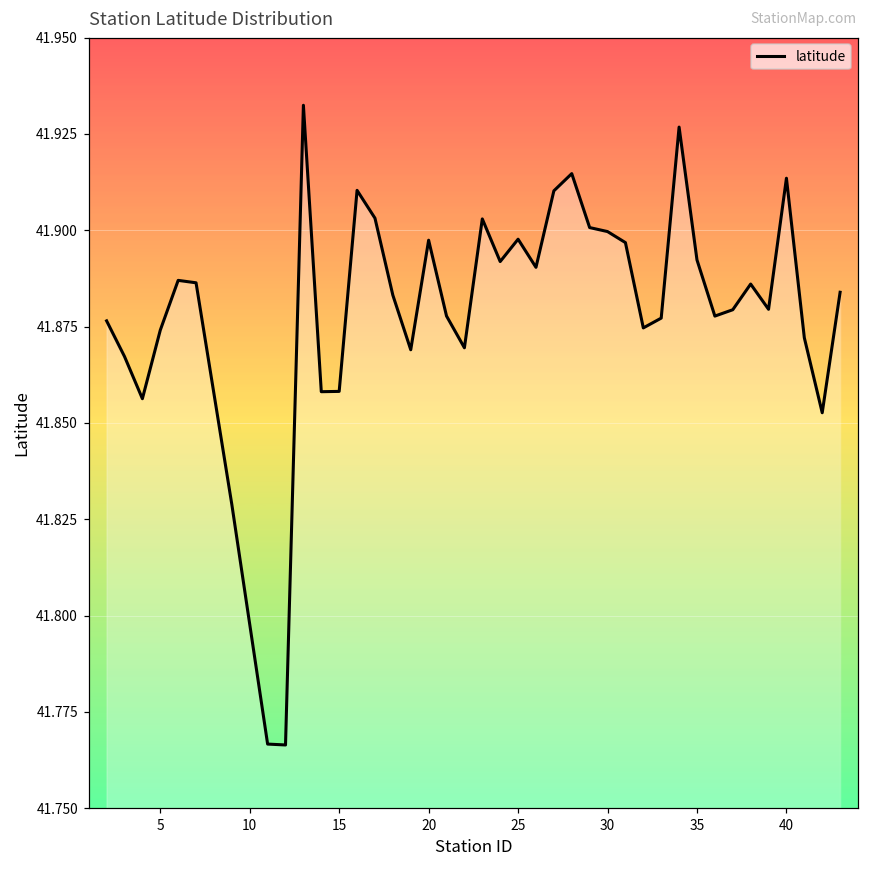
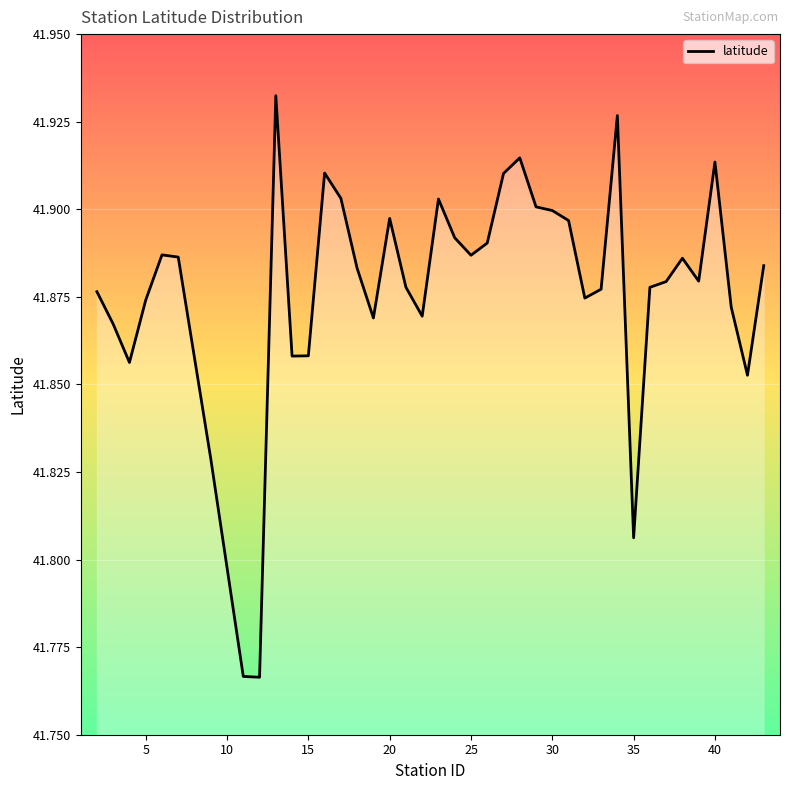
  {
    "5": 41.874,
    "15": 41.858,
    "20": 41.897,
-   "25": 41.898,
+   "25": 41.887,
    "30": 41.900,
-   "35": 41.892,
+   "35": 41.806,
    "40": 41.913
  }
